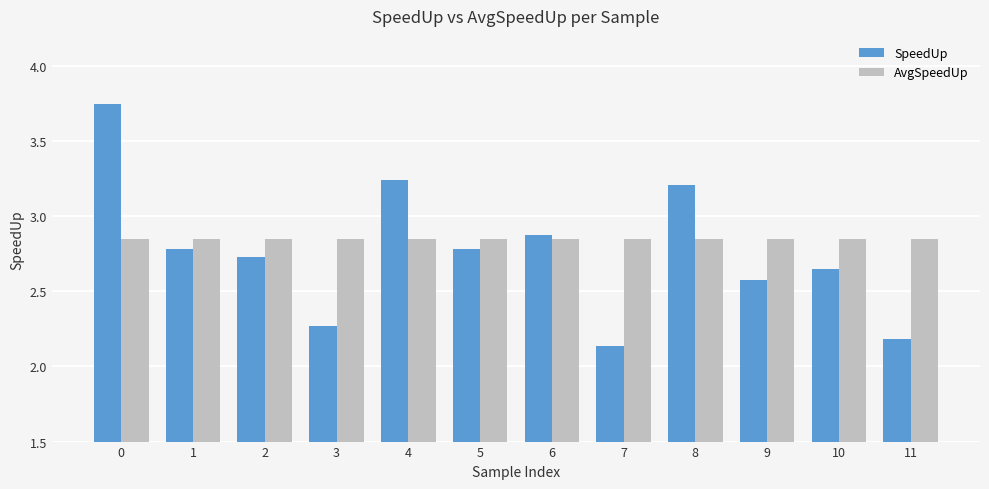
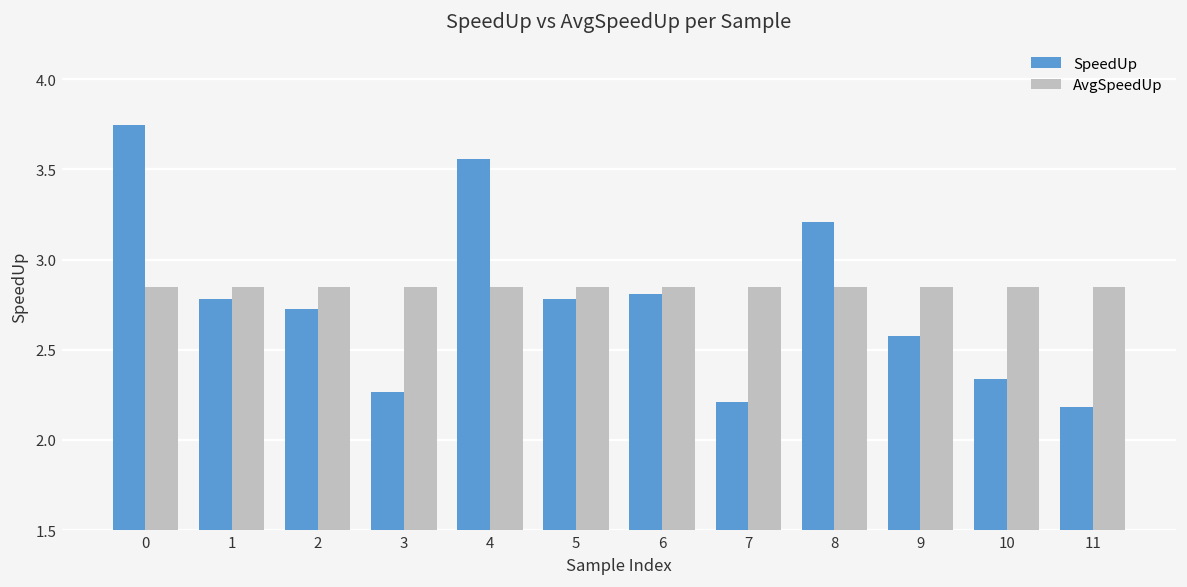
  {
    "SpeedUp": {
      "0": 3.74,
      "1": 2.78,
      "2": 2.73,
      "3": 2.27,
-     "4": 3.24,
+     "4": 3.56,
      "5": 2.78,
-     "6": 2.87,
-     "7": 2.14,
+     "6": 2.81,
+     "7": 2.21,
      "8": 3.21,
      "9": 2.58,
-     "10": 2.65,
+     "10": 2.34,
      "11": 2.18
    },
    "AvgSpeedUp": {
      "0": 2.85,
      "1": 2.85,
      "2": 2.85,
      "3": 2.85,
      "4": 2.85,
      "5": 2.85,
      "6": 2.85,
      "7": 2.85,
      "8": 2.85,
      "9": 2.85,
      "10": 2.85,
      "11": 2.85
    }
  }
